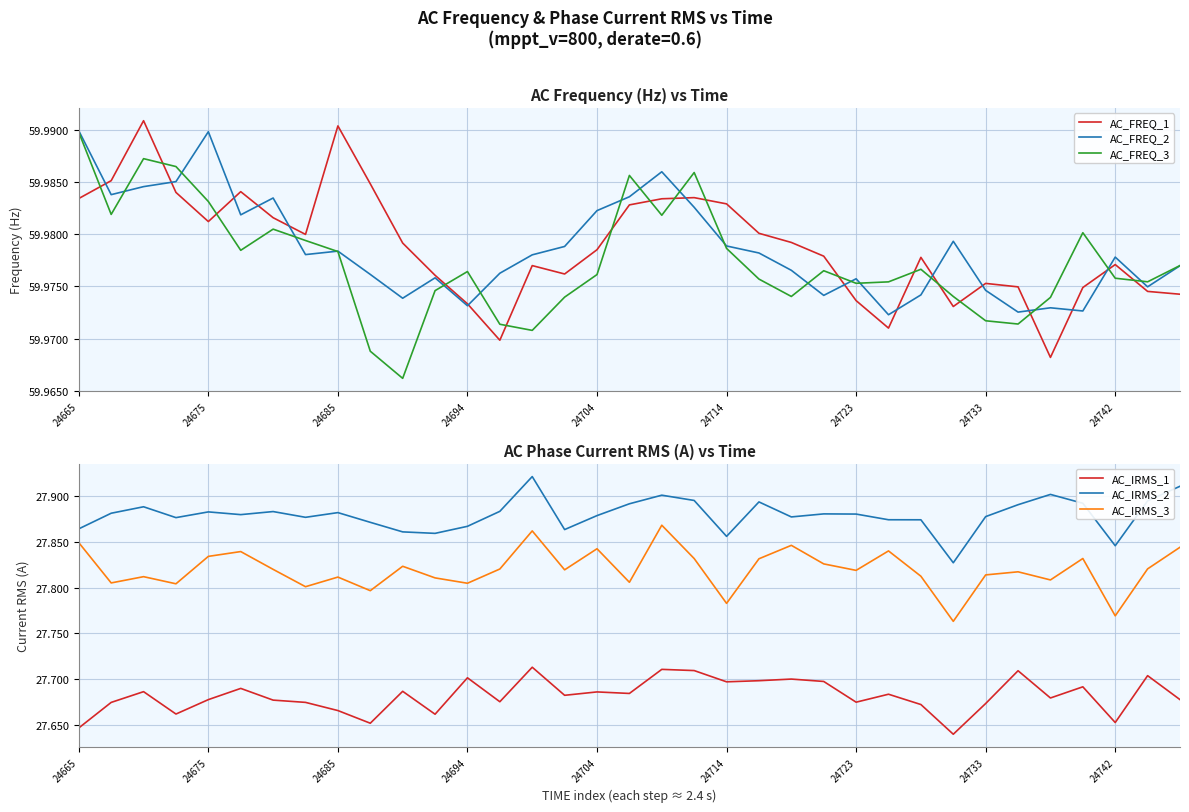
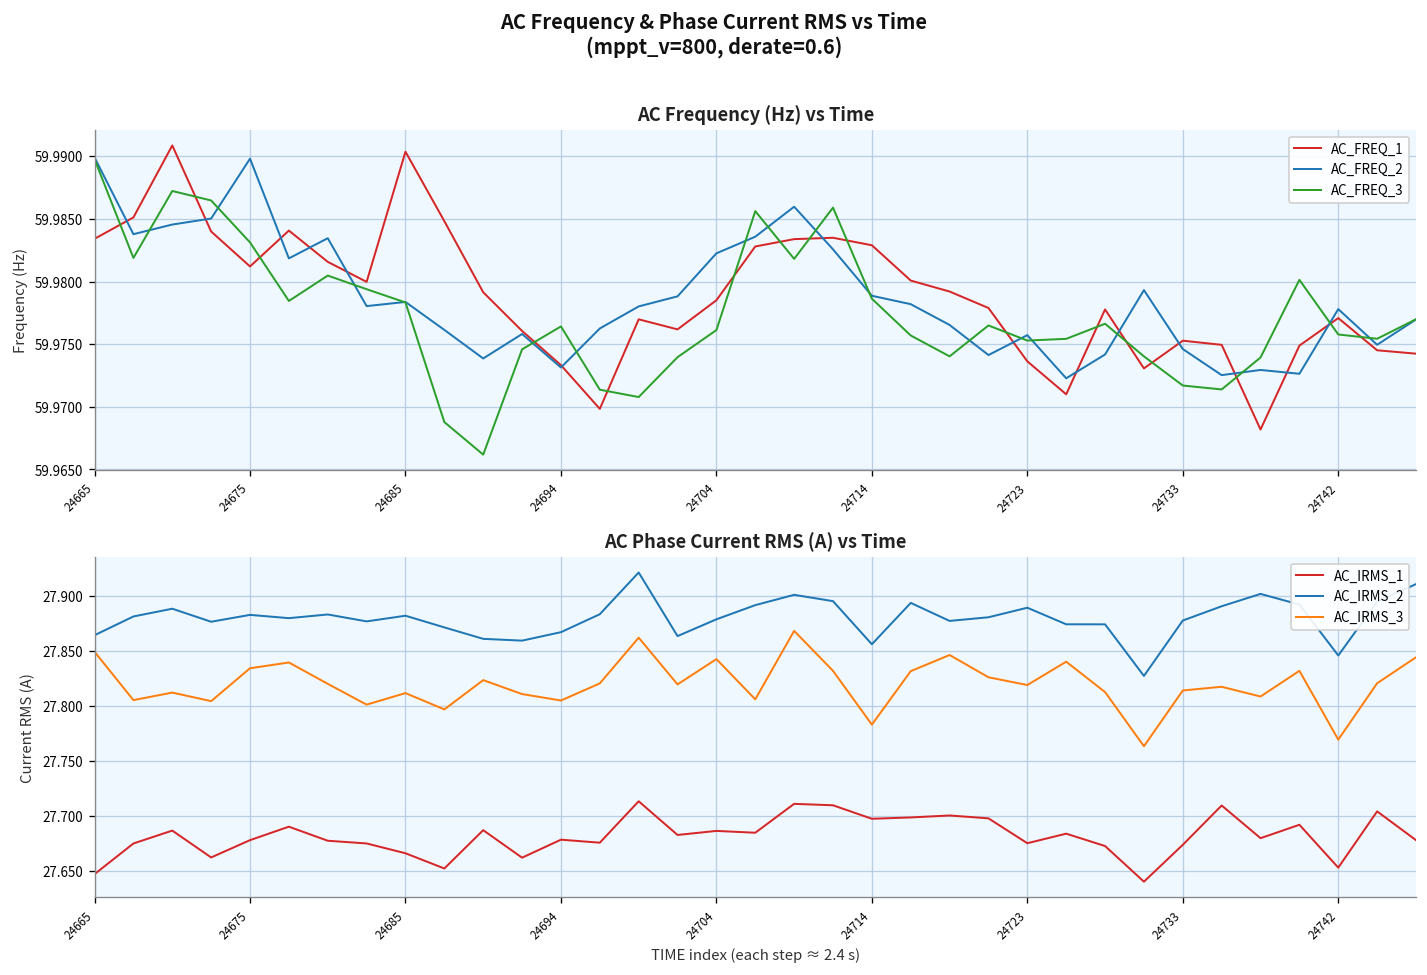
  {
    "AC Frequency (Hz) vs Time": {
      "AC_FREQ_1": {
        "24665": 59.9834,
        "24675": 59.9812,
        "24685": 59.9904,
        "24704": 59.9785,
        "24714": 59.9829,
        "24723": 59.9736,
        "24733": 59.9753,
        "24742": 59.9771
      },
      "AC_FREQ_2": {
        "24675": 59.9898,
        "24704": 59.9823,
        "24723": 59.9757,
        "24733": 59.9746,
        "24742": 59.9778
      },
      "AC_FREQ_3": {
        "24675": 59.9831,
        "24694": 59.9764,
        "24704": 59.9761,
        "24723": 59.9753,
        "24733": 59.9717,
        "24742": 59.9758
      }
    },
    "AC Phase Current RMS (A) vs Time": {
      "AC_IRMS_1": {
        "24665": 27.65,
        "24675": 27.68,
        "24685": 27.67,
-       "24694": 27.70,
+       "24694": 27.68,
        "24704": 27.69,
        "24714": 27.70,
        "24723": 27.67,
        "24733": 27.67,
        "24742": 27.65
      },
      "AC_IRMS_2": {
        "24665": 27.86,
        "24675": 27.88,
        "24685": 27.88,
        "24694": 27.87,
        "24704": 27.88,
        "24714": 27.86,
-       "24723": 27.88,
+       "24723": 27.89,
        "24733": 27.88,
        "24742": 27.85
      },
      "AC_IRMS_3": {
        "24665": 27.85,
        "24675": 27.83,
        "24685": 27.81,
        "24694": 27.80,
        "24704": 27.84,
        "24714": 27.78,
        "24723": 27.82,
        "24733": 27.81,
        "24742": 27.77
      }
    }
  }
